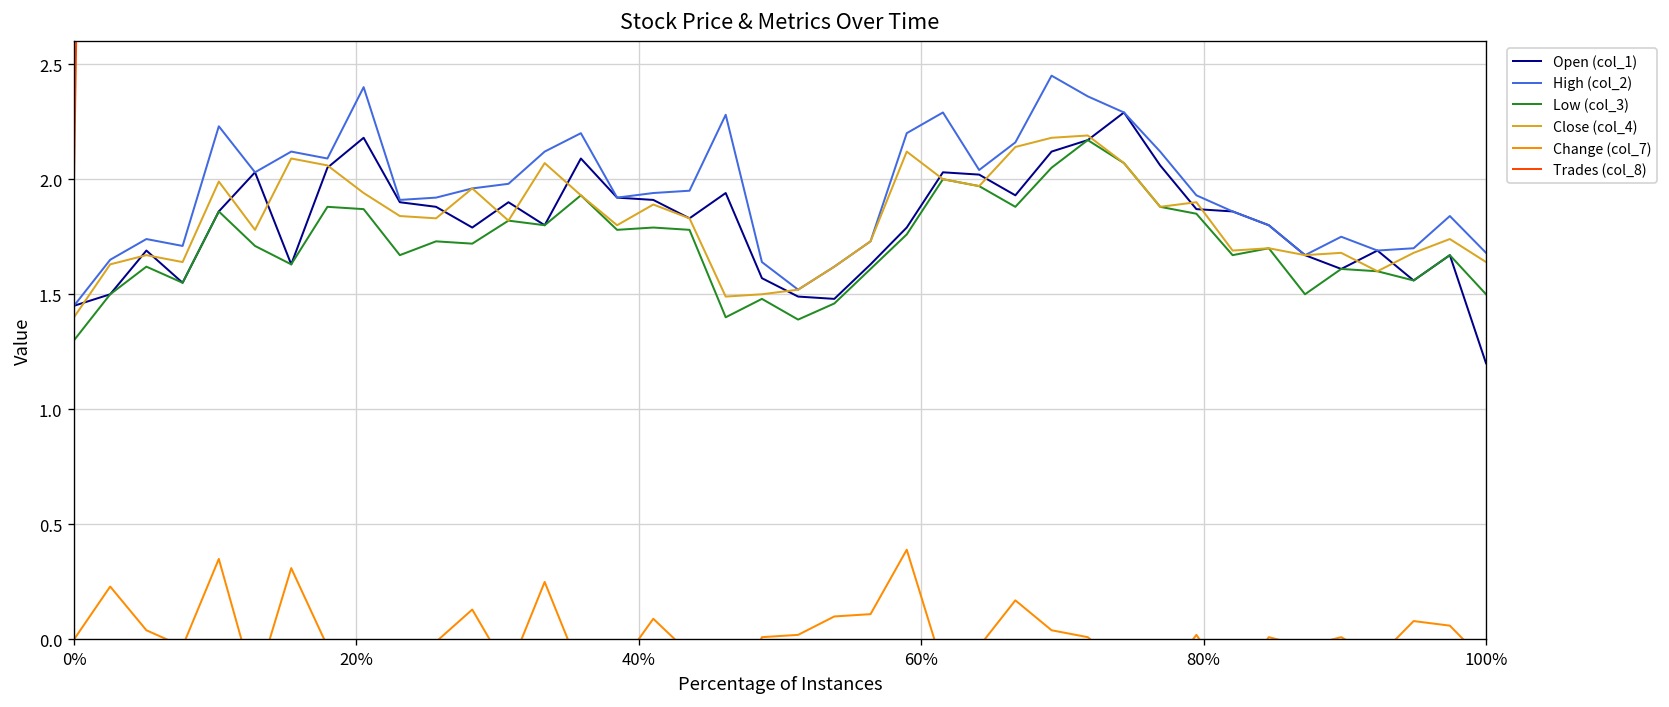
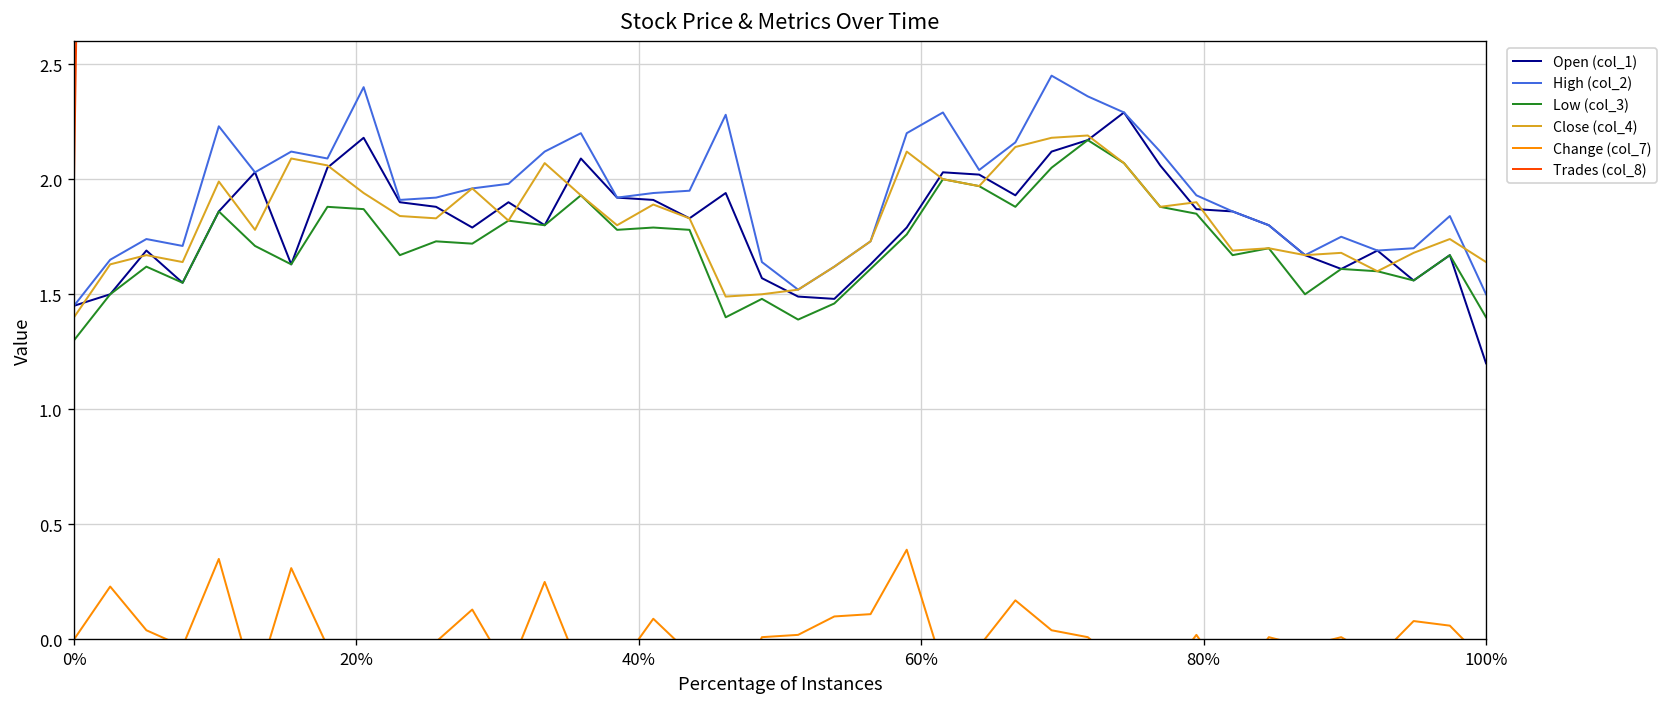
  {
    "Open (col_1)": {
      "100%": 1.20
    },
    "High (col_2)": {
-     "100%": 1.68
+     "100%": 1.50
    },
    "Low (col_3)": {
      "0%": 1.3,
-     "100%": 1.5
+     "100%": 1.4
    },
    "Trades (col_8)": {
      "0%": 2.00
    }
  }
